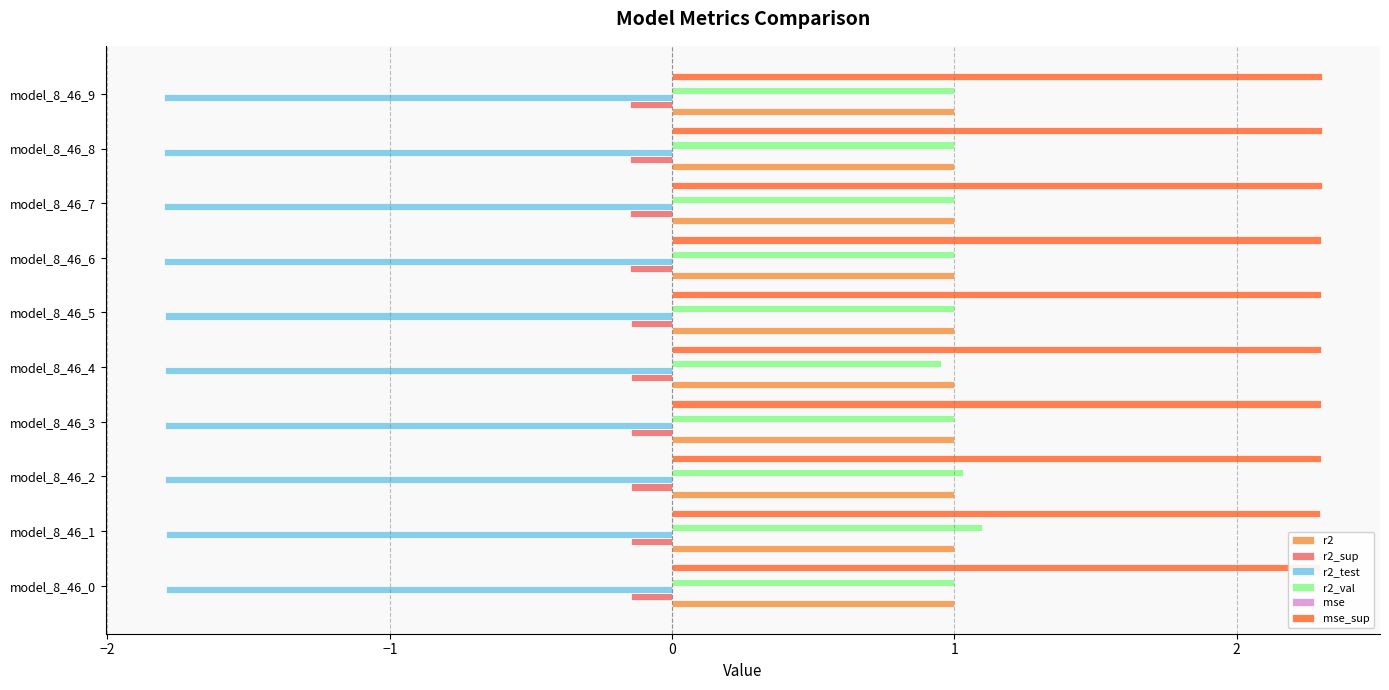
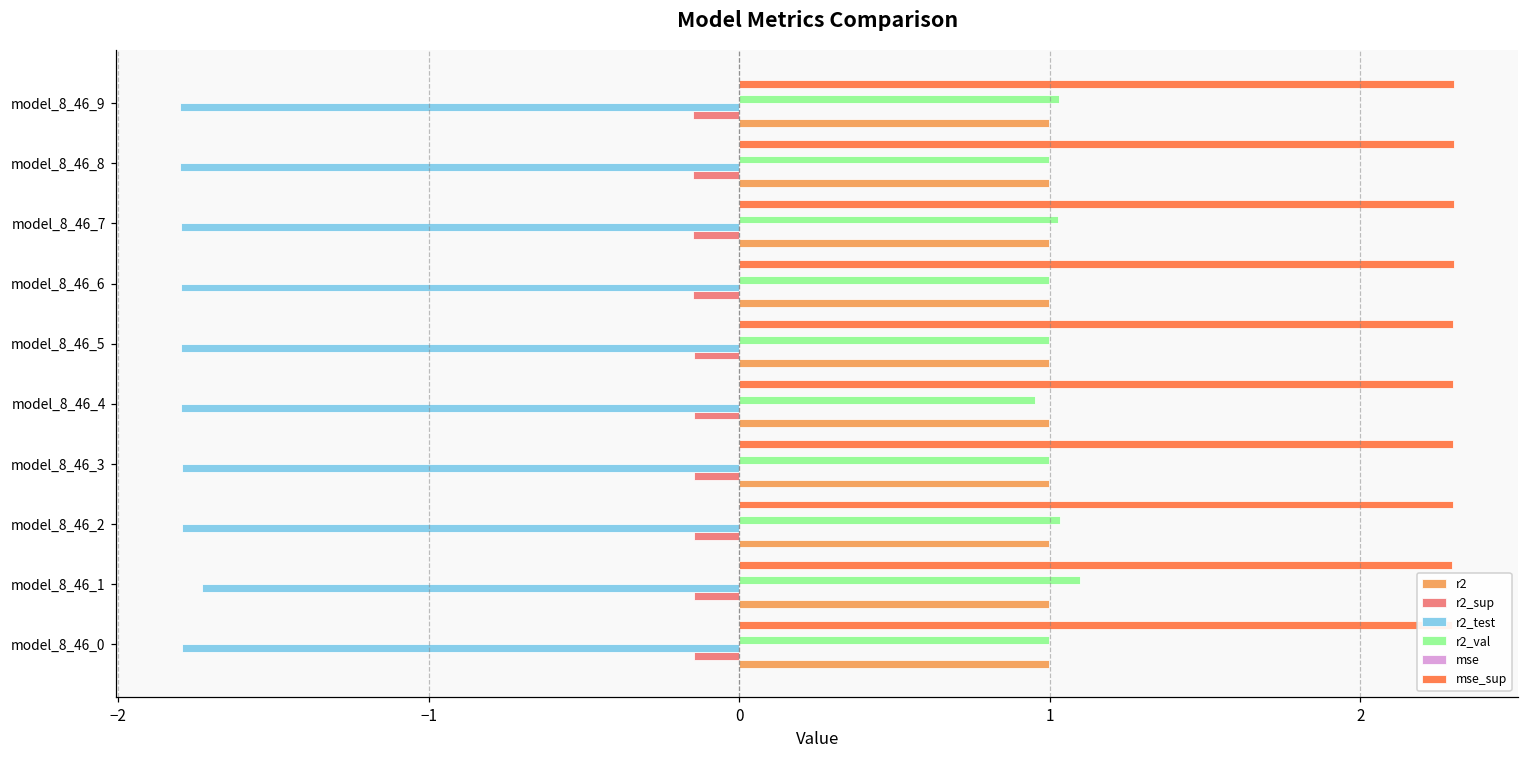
  {
    "r2_test": {
      "model_8_46_9": -1.80,
      "model_8_46_8": -1.80,
      "model_8_46_7": -1.80,
      "model_8_46_6": -1.80,
      "model_8_46_5": -1.80,
      "model_8_46_4": -1.80,
      "model_8_46_3": -1.80,
      "model_8_46_2": -1.80,
-     "model_8_46_1": -1.79,
+     "model_8_46_1": -1.73,
      "model_8_46_0": -1.79
    },
    "r2_val": {
-     "model_8_46_9": 1.00,
+     "model_8_46_9": 1.03,
      "model_8_46_8": 1.00,
-     "model_8_46_7": 1.00,
+     "model_8_46_7": 1.03,
      "model_8_46_6": 1.00,
      "model_8_46_5": 1.00,
      "model_8_46_4": 0.95,
      "model_8_46_3": 1.00,
      "model_8_46_2": 1.03,
      "model_8_46_1": 1.10,
      "model_8_46_0": 1.00
    }
  }
